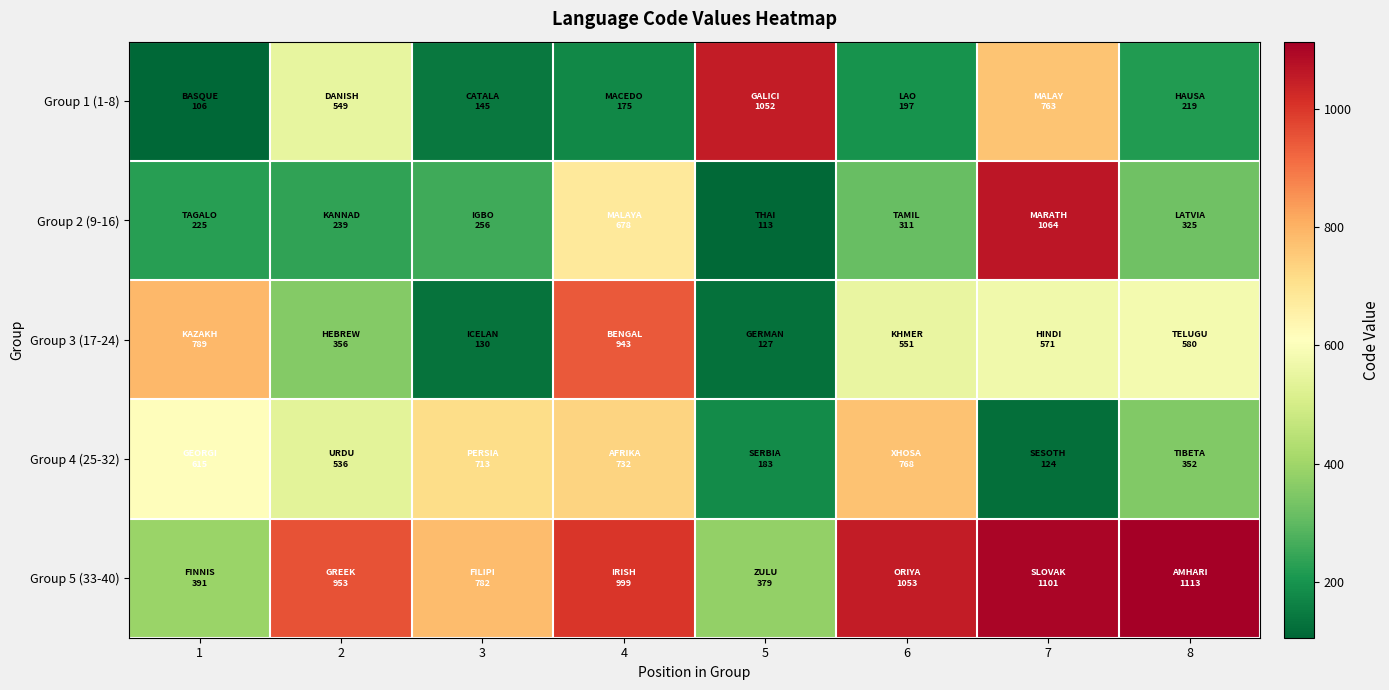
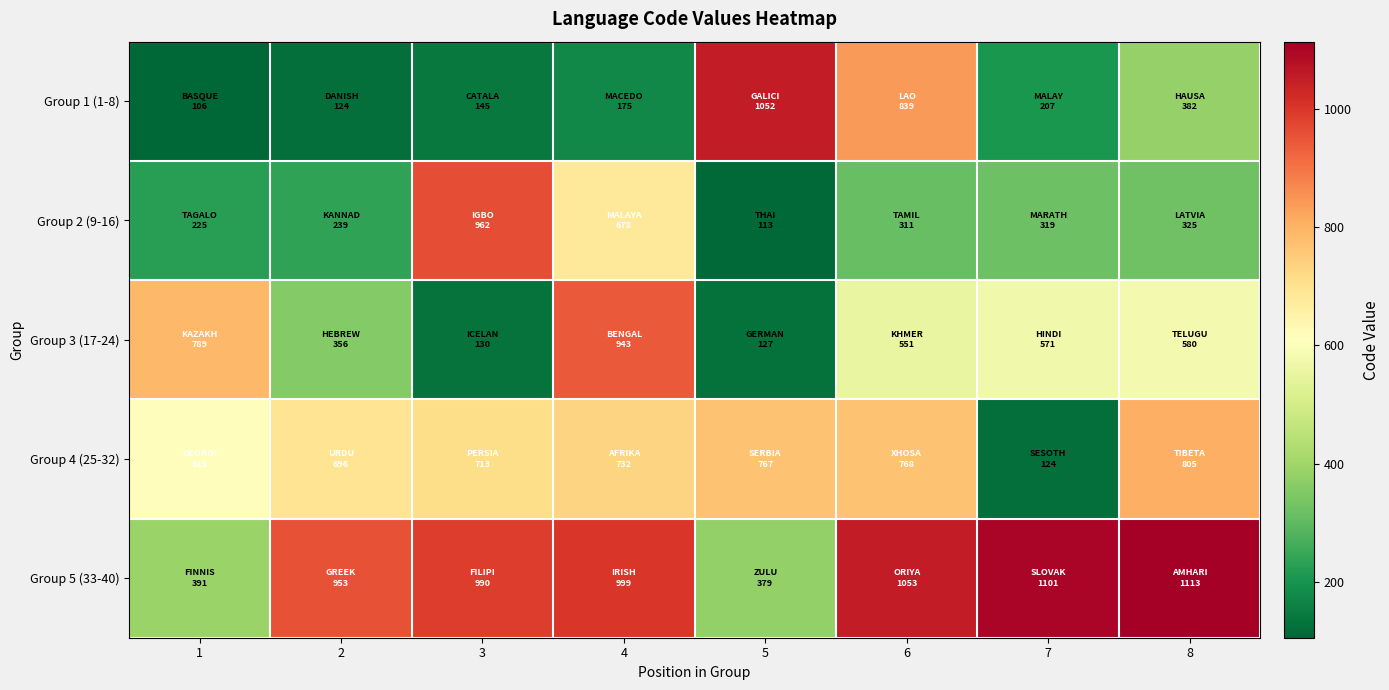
  {
    "Group 1 (1-8)": {
      "1": 106,
-     "2": 549,
+     "2": 124,
      "3": 145,
      "4": 175,
      "5": 1052,
-     "6": 197,
-     "7": 763,
-     "8": 219
+     "6": 839,
+     "7": 207,
+     "8": 382
    },
    "Group 2 (9-16)": {
      "1": 225,
      "2": 239,
-     "3": 256,
+     "3": 962,
      "4": 678,
      "5": 113,
      "6": 311,
-     "7": 1064,
+     "7": 319,
      "8": 325
    },
    "Group 3 (17-24)": {
      "1": 789,
      "2": 356,
      "3": 130,
      "4": 943,
      "5": 127,
      "6": 551,
      "7": 571,
      "8": 580
    },
    "Group 4 (25-32)": {
      "1": 615,
-     "2": 536,
+     "2": 696,
      "3": 713,
      "4": 732,
-     "5": 183,
+     "5": 767,
      "6": 768,
      "7": 124,
-     "8": 352
+     "8": 805
    },
    "Group 5 (33-40)": {
      "1": 391,
      "2": 953,
-     "3": 782,
+     "3": 990,
      "4": 999,
      "5": 379,
      "6": 1053,
      "7": 1101,
      "8": 1113
    }
  }
